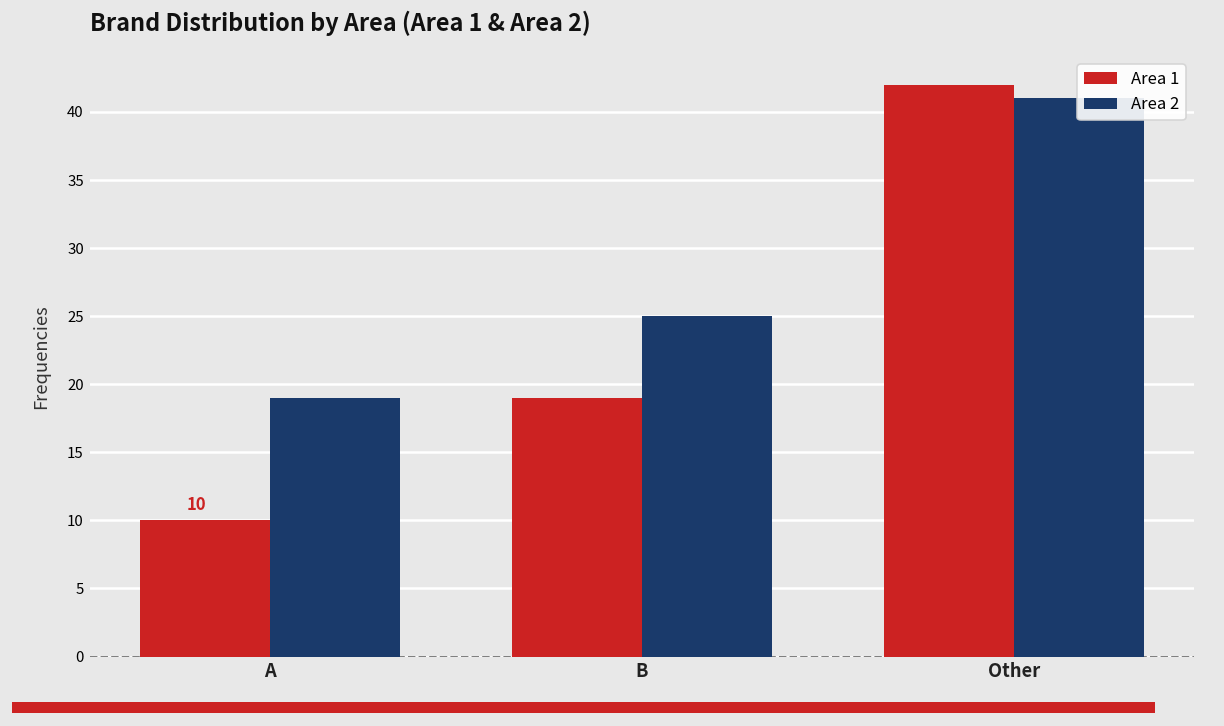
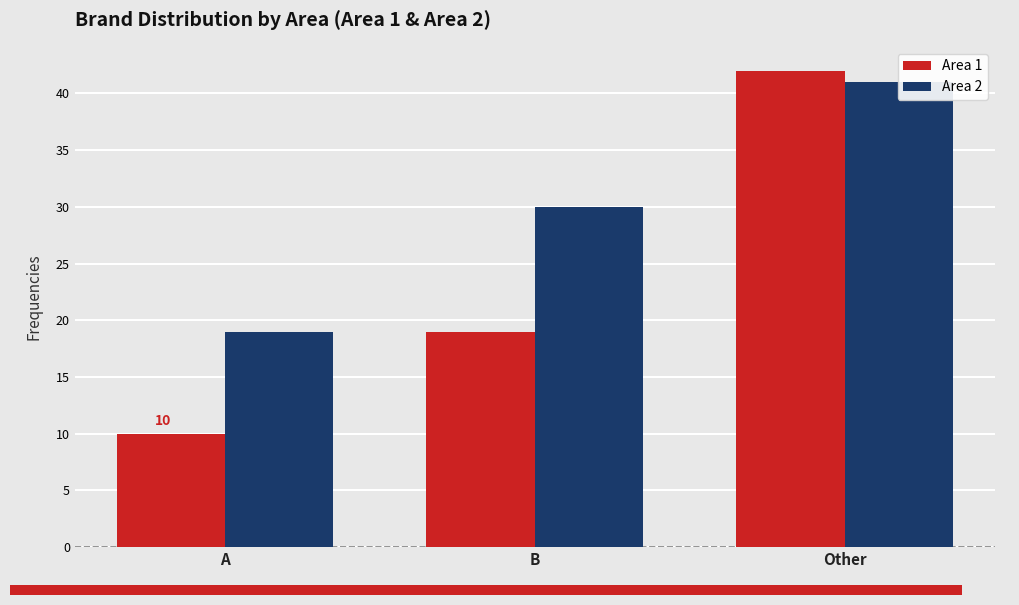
  {
    "Brand Distribution by Area (Area 1 & Area 2)": {
      "Area 1": {
        "A": 10
      },
      "Area 2": {
        "A": 19,
-       "B": 25
+       "B": 30
      }
    }
  }
